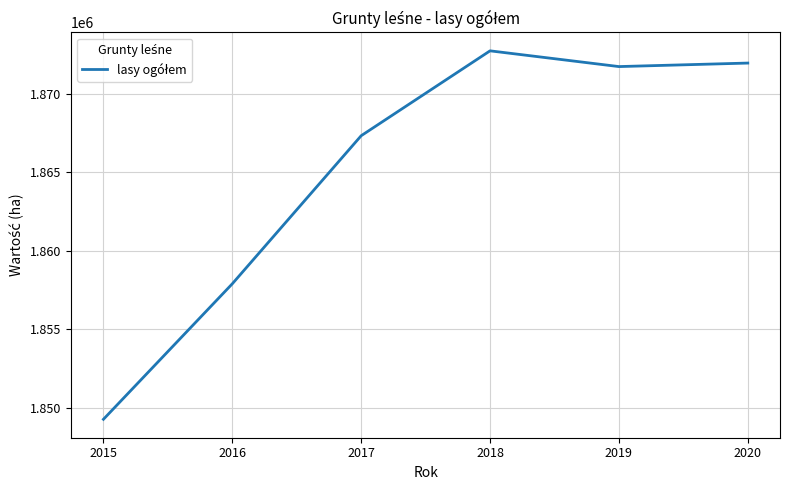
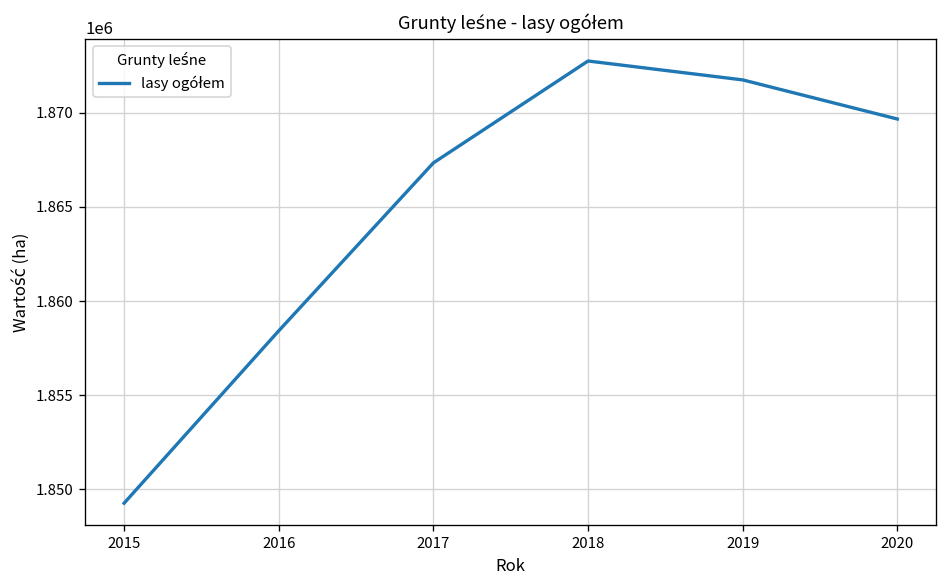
  {
    "2015": 1849300,
-   "2016": 1857900,
+   "2016": 1858400,
    "2017": 1867300,
    "2018": 1872800,
    "2019": 1871700,
-   "2020": 1872000
+   "2020": 1869700
  }
